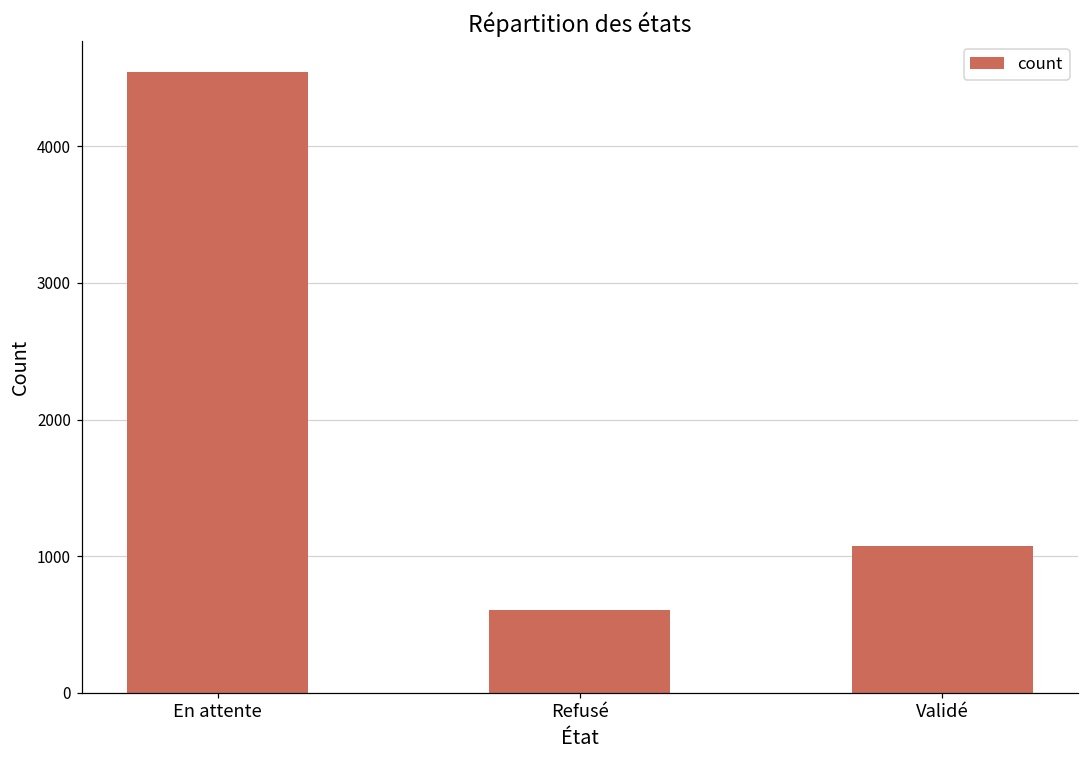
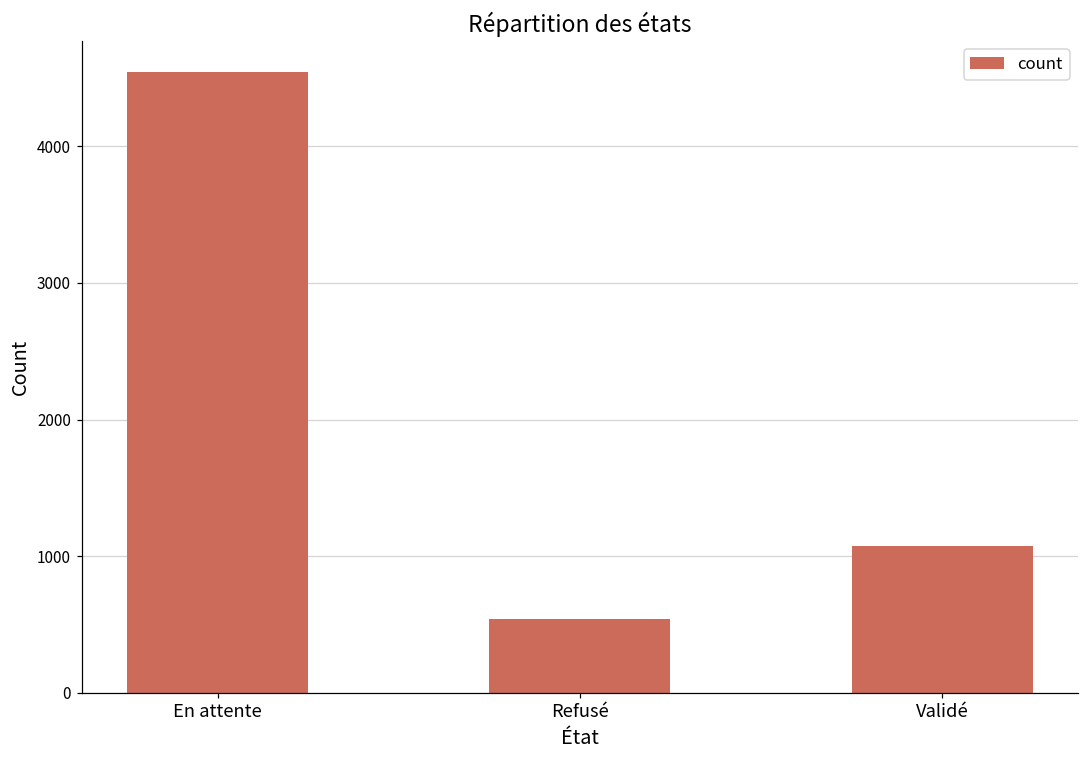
  {
    "En attente": 4550,
-   "Refusé": 610,
+   "Refusé": 540,
    "Validé": 1070
  }
